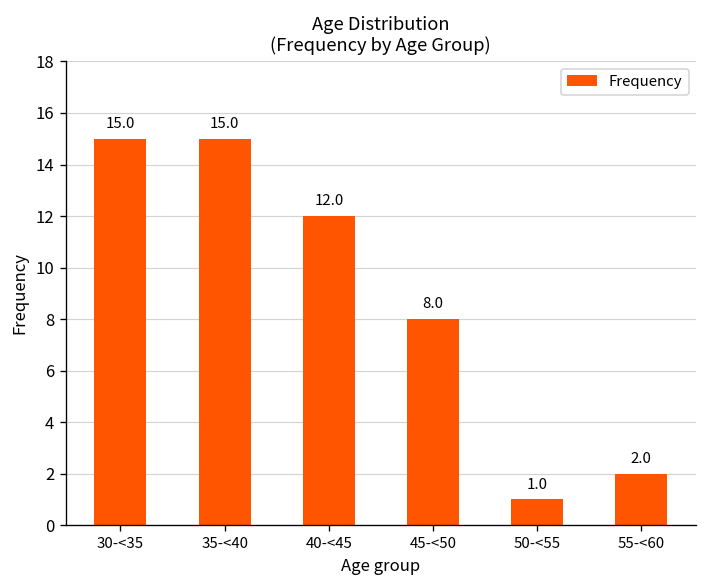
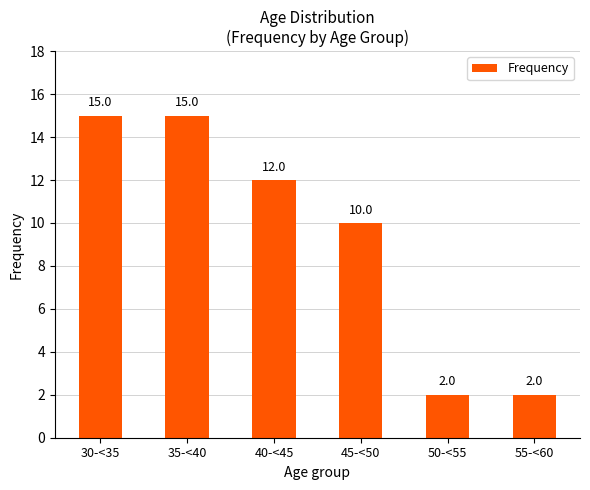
  {
    "30-<35": 15.0,
    "35-<40": 15.0,
    "40-<45": 12.0,
-   "45-<50": 8.0,
-   "50-<55": 1.0,
+   "45-<50": 10.0,
+   "50-<55": 2.0,
    "55-<60": 2.0
  }
